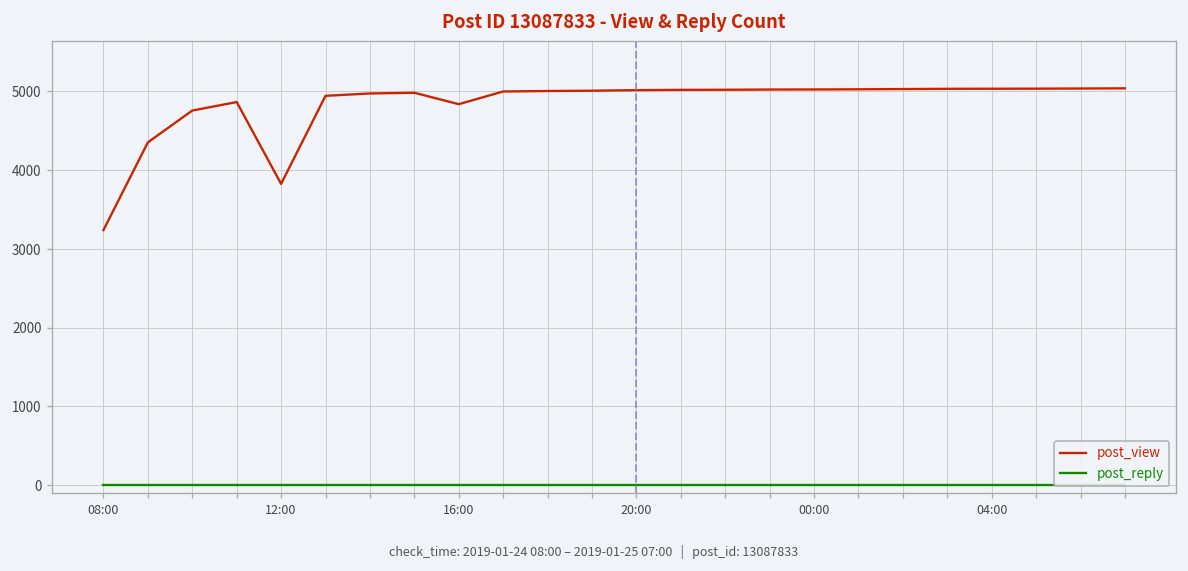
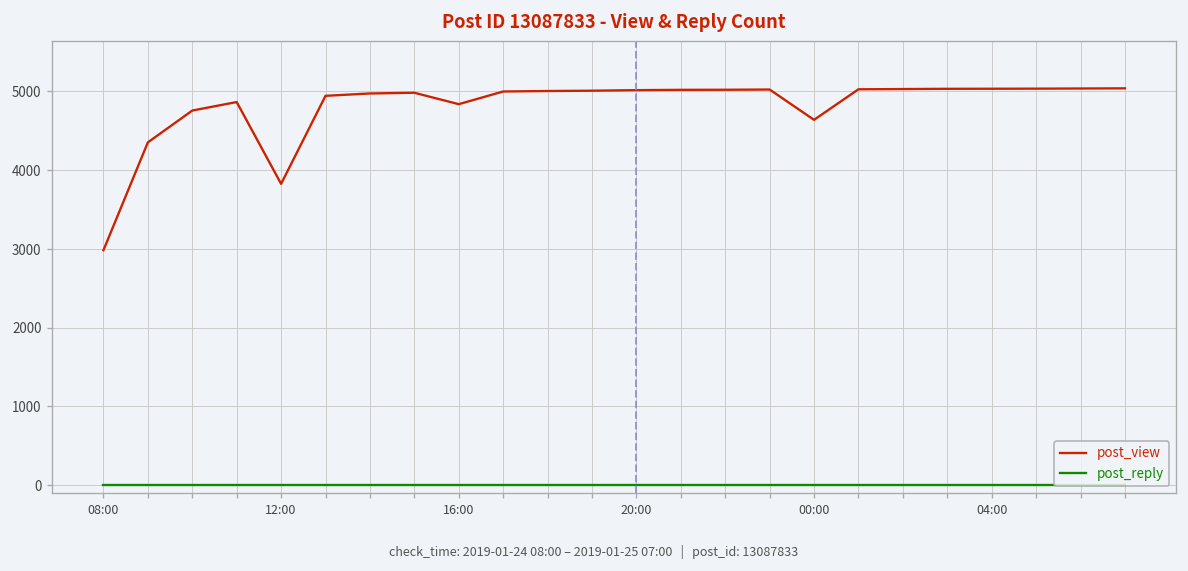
  {
    "post_view": {
-     "08:00": 3200,
+     "08:00": 3000,
      "12:00": 3800,
      "16:00": 4800,
      "20:00": 5000,
-     "00:00": 5000,
+     "00:00": 4600,
      "04:00": 5000
    },
    "post_reply": {
      "08:00": 0,
      "12:00": 0,
      "16:00": 0,
      "20:00": 0,
      "00:00": 0,
      "04:00": 0
    }
  }
